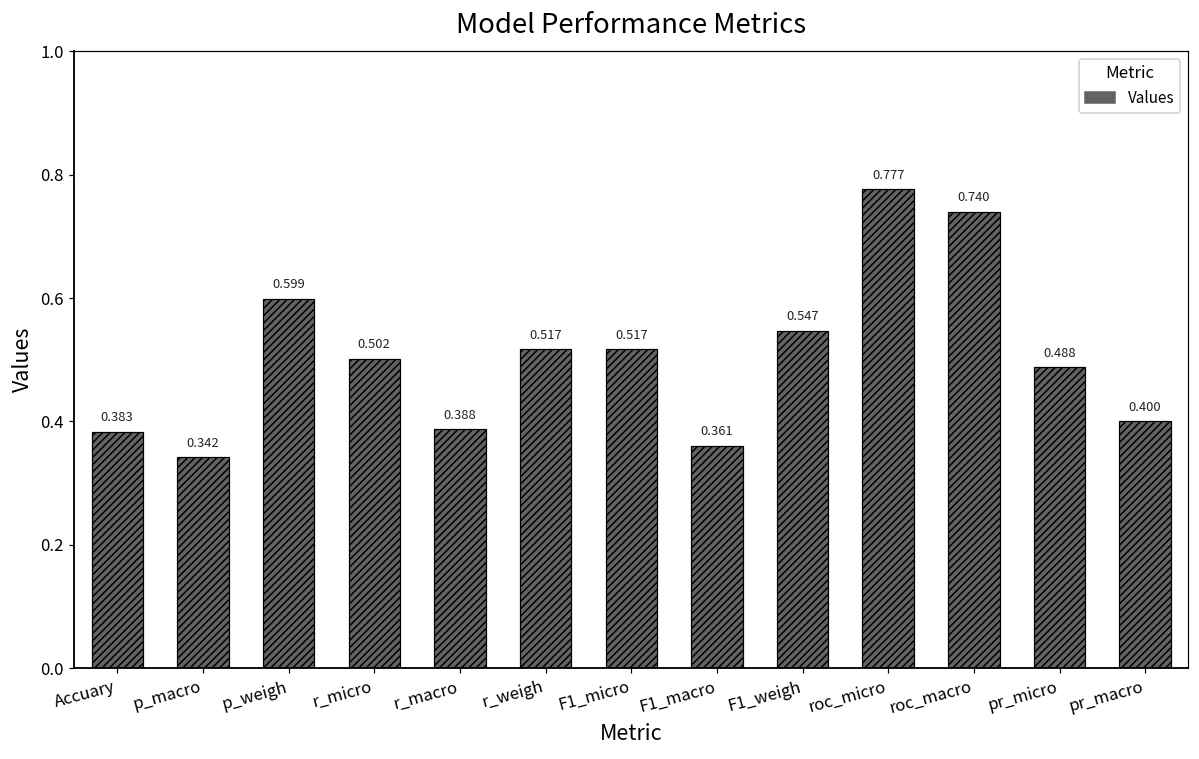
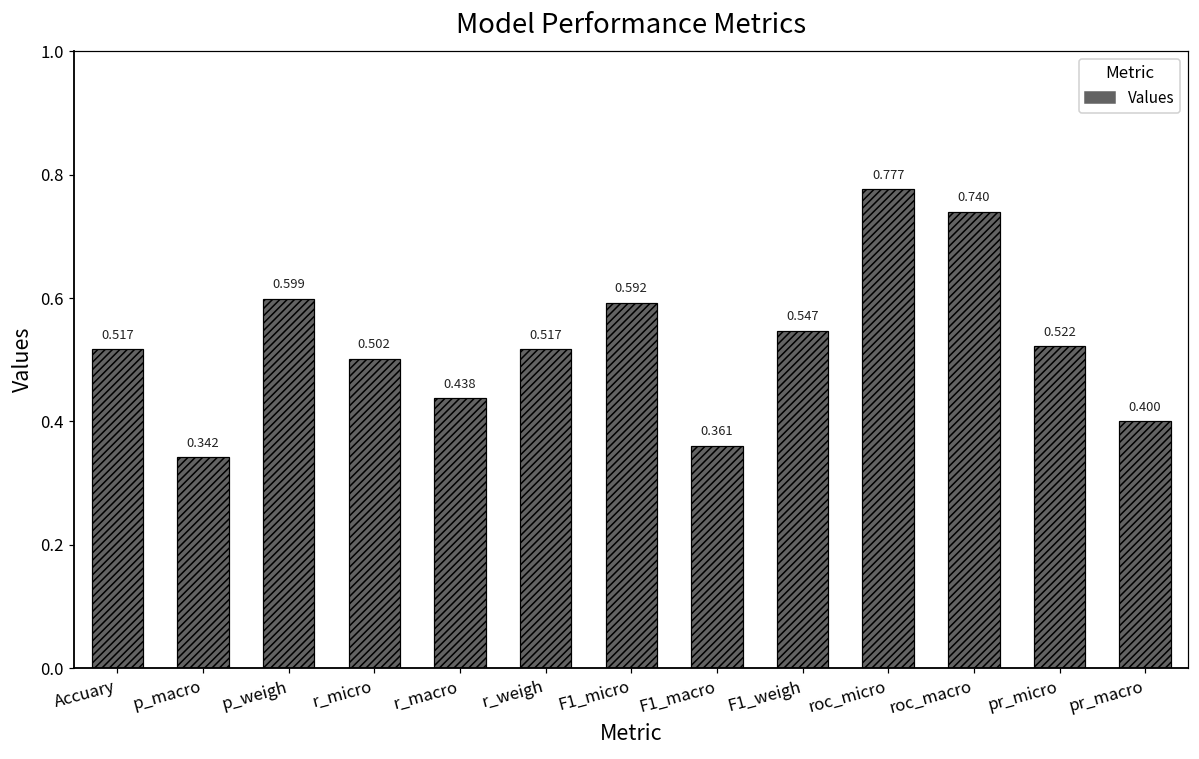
  {
-   "Accuary": 0.383,
+   "Accuary": 0.517,
    "p_macro": 0.342,
    "p_weigh": 0.599,
    "r_micro": 0.502,
-   "r_macro": 0.388,
+   "r_macro": 0.438,
    "r_weigh": 0.517,
-   "F1_micro": 0.517,
+   "F1_micro": 0.592,
    "F1_macro": 0.361,
    "F1_weigh": 0.547,
    "roc_micro": 0.777,
    "roc_macro": 0.740,
-   "pr_micro": 0.488,
+   "pr_micro": 0.522,
    "pr_macro": 0.400
  }
